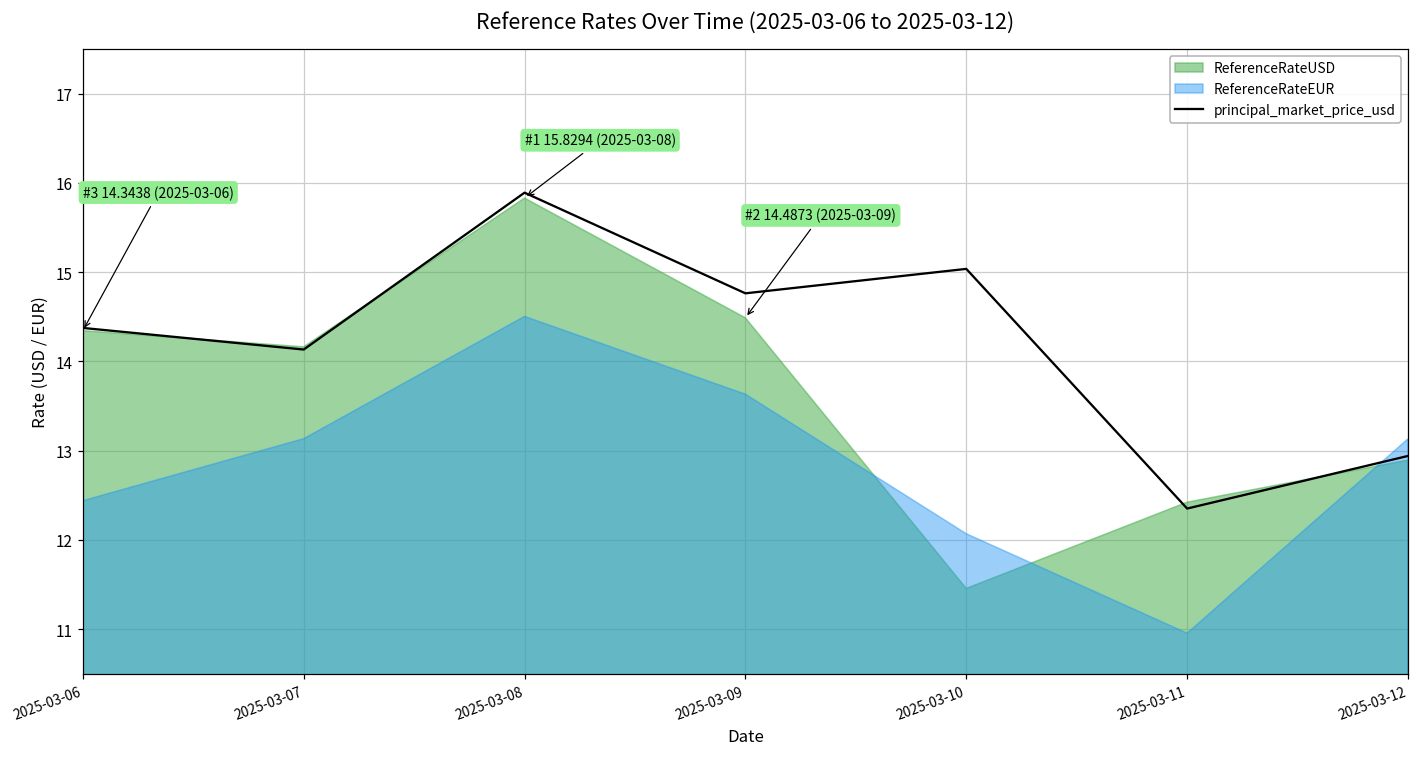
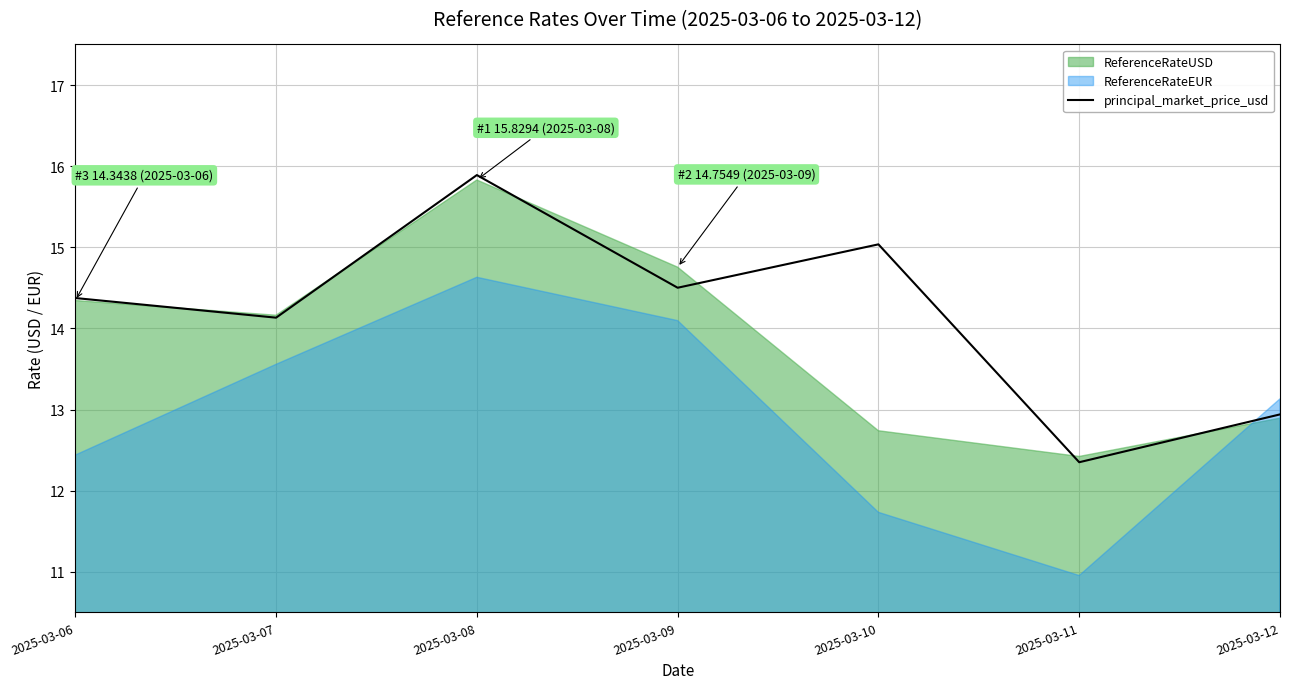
  {
    "principal_market_price_usd": {
-     "2025-03-09": 14.8,
+     "2025-03-09": 14.5,
      "2025-03-10": 15.0,
      "2025-03-11": 12.4,
      "2025-03-12": 12.9
    },
    "ReferenceRateUSD": {
-     "2025-03-09": 14.4873,
-     "2025-03-10": 11.5
+     "2025-03-09": 14.7549,
+     "2025-03-10": 12.7
    },
    "ReferenceRateEUR": {
      "2025-03-06": 12.4,
-     "2025-03-07": 13.1,
-     "2025-03-08": 14.5,
-     "2025-03-09": 13.6,
-     "2025-03-10": 12.1,
+     "2025-03-07": 13.6,
+     "2025-03-08": 14.6,
+     "2025-03-09": 14.1,
+     "2025-03-10": 11.7,
      "2025-03-11": 11.0,
      "2025-03-12": 13.1
    }
  }
